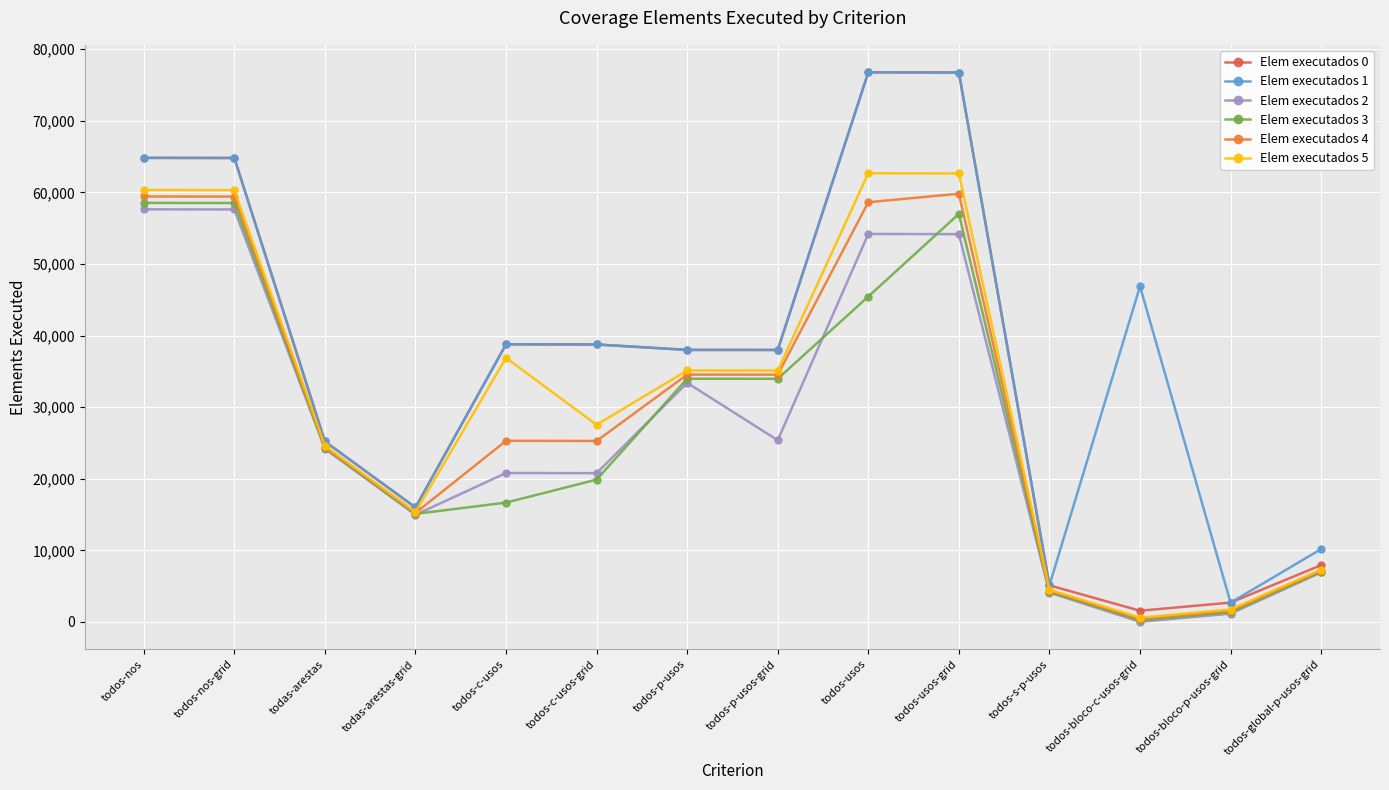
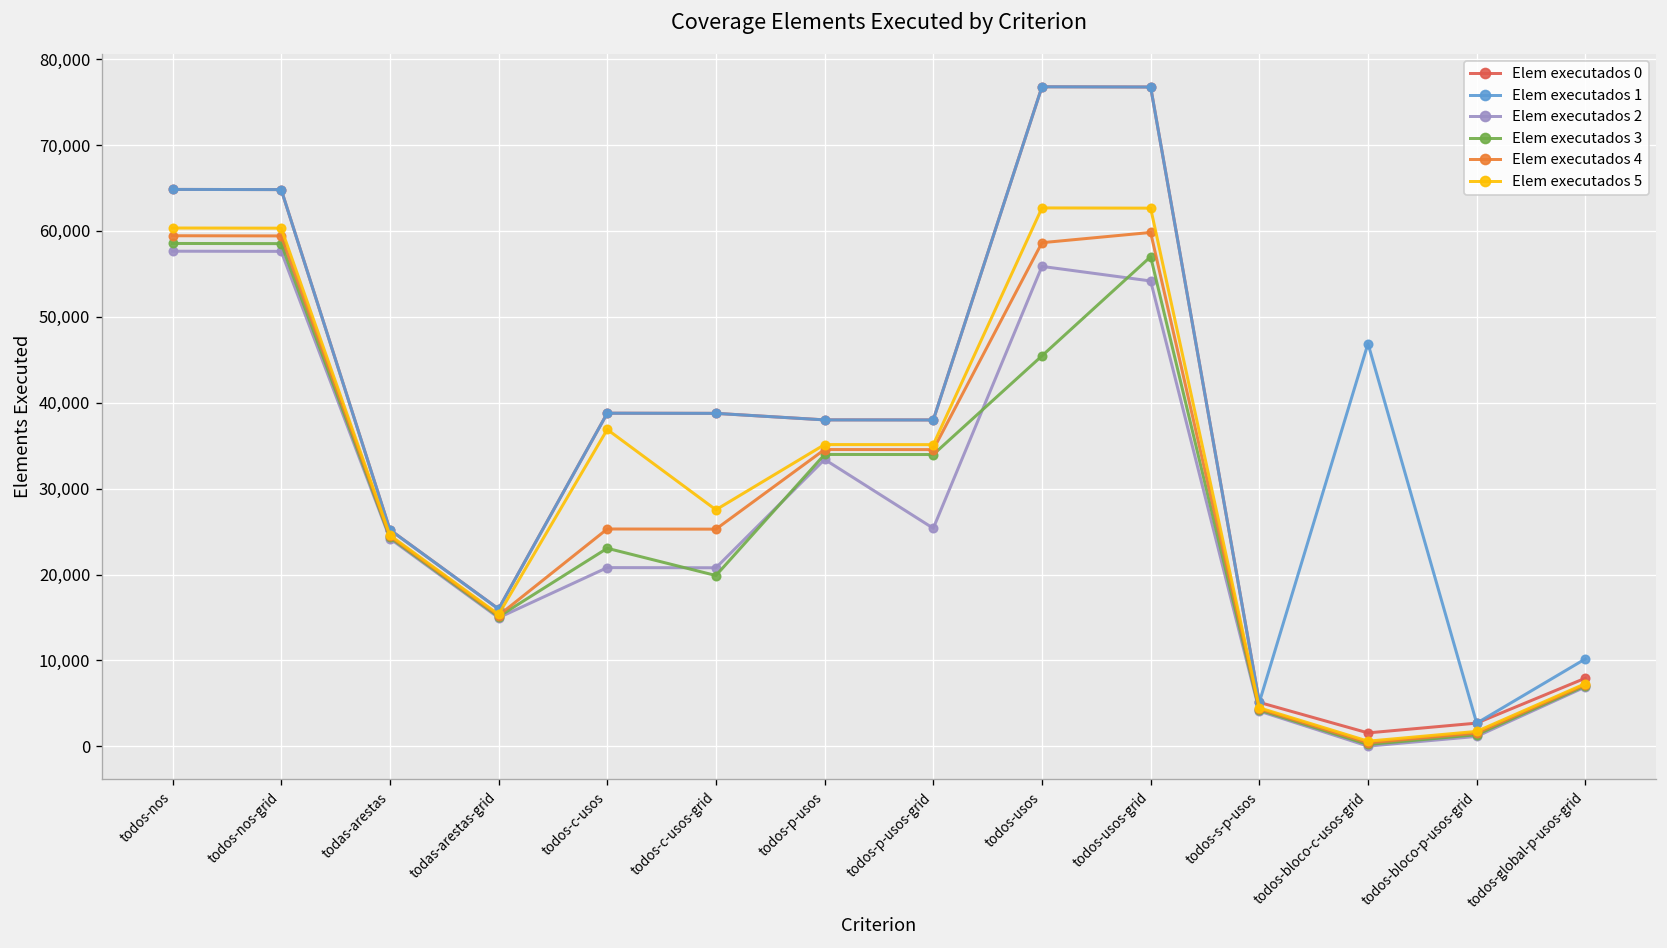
  {
    "Elem executados 1": {
      "todos-bloco-c-usos-grid": "47,000",
      "todos-global-p-usos-grid": "10,000"
    },
    "Elem executados 2": {
      "todos-nos": "58,000",
      "todos-nos-grid": "58,000",
      "todos-c-usos": "21,000",
      "todos-c-usos-grid": "21,000",
      "todos-p-usos": "33,000",
      "todos-p-usos-grid": "25,000",
-     "todos-usos": "54,000",
+     "todos-usos": "56,000",
      "todos-usos-grid": "54,000"
    },
    "Elem executados 3": {
      "todos-nos": "59,000",
      "todos-nos-grid": "59,000",
-     "todos-c-usos": "17,000",
+     "todos-c-usos": "23,000",
      "todos-c-usos-grid": "20,000",
      "todos-p-usos": "34,000",
      "todos-p-usos-grid": "34,000",
      "todos-usos": "45,000",
      "todos-usos-grid": "57,000"
    },
    "Elem executados 5": {
      "todos-nos": "60,000",
      "todos-nos-grid": "60,000",
      "todos-c-usos": "37,000",
      "todos-c-usos-grid": "28,000",
      "todos-p-usos": "35,000",
      "todos-p-usos-grid": "35,000",
      "todos-usos": "63,000",
      "todos-usos-grid": "63,000"
    }
  }
